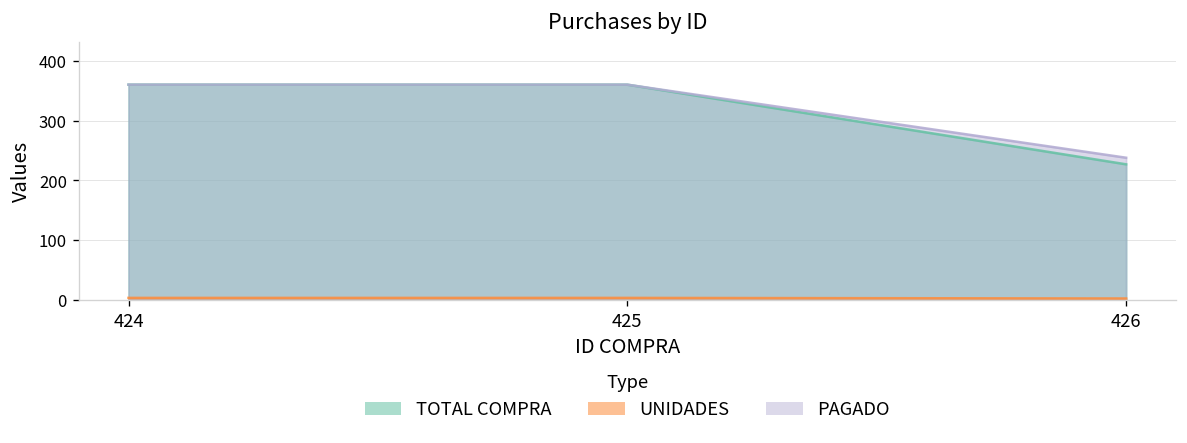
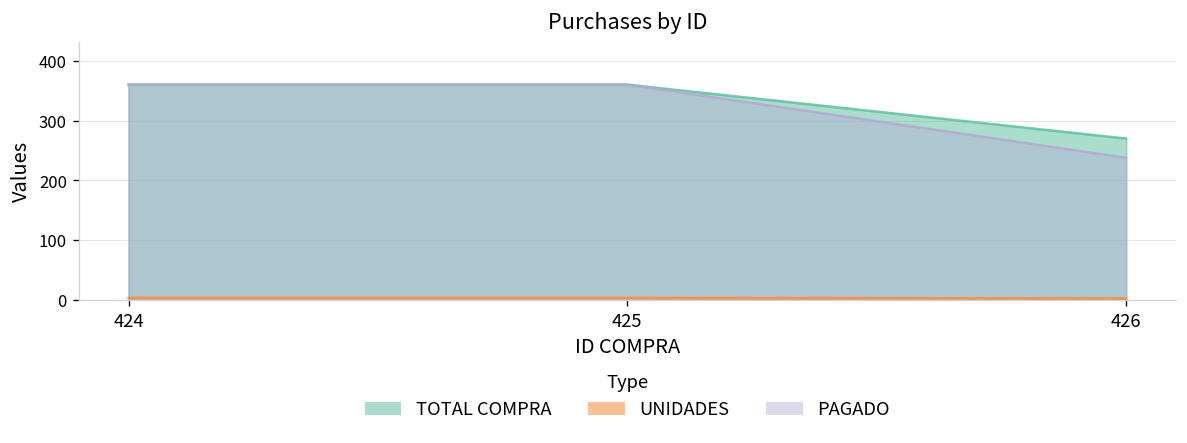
  {
    "TOTAL COMPRA": {
-     "426": 230
+     "426": 270
    },
    "UNIDADES": {
      "424": 0,
      "425": 0,
      "426": 0
    },
    "PAGADO": {
      "426": 240
    }
  }
